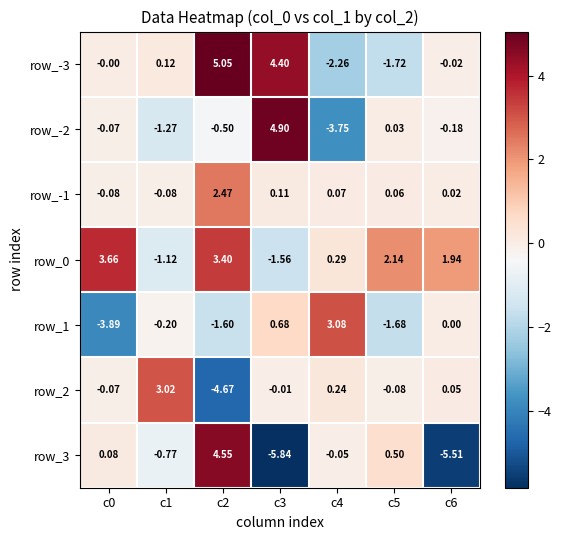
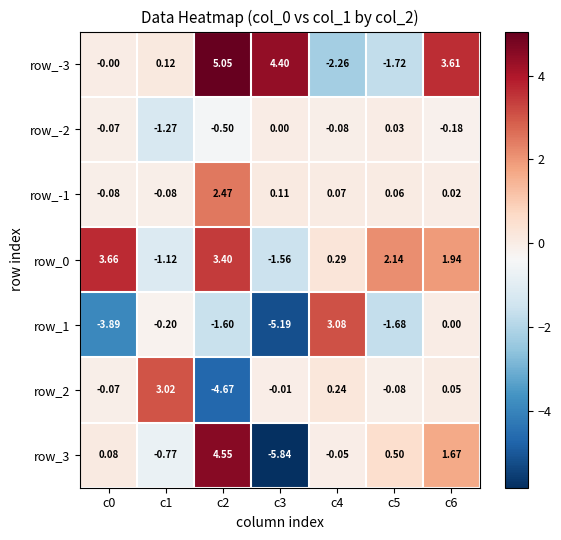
  {
    "row_-3": {
      "c0": -0.00,
      "c1": 0.12,
      "c2": 5.05,
      "c3": 4.40,
      "c4": -2.26,
      "c5": -1.72,
-     "c6": -0.02
+     "c6": 3.61
    },
    "row_-2": {
      "c0": -0.07,
      "c1": -1.27,
      "c2": -0.50,
-     "c3": 4.90,
-     "c4": -3.75,
+     "c3": 0.00,
+     "c4": -0.08,
      "c5": 0.03,
      "c6": -0.18
    },
    "row_-1": {
      "c0": -0.08,
      "c1": -0.08,
      "c2": 2.47,
      "c3": 0.11,
      "c4": 0.07,
      "c5": 0.06,
      "c6": 0.02
    },
    "row_0": {
      "c0": 3.66,
      "c1": -1.12,
      "c2": 3.40,
      "c3": -1.56,
      "c4": 0.29,
      "c5": 2.14,
      "c6": 1.94
    },
    "row_1": {
      "c0": -3.89,
      "c1": -0.20,
      "c2": -1.60,
-     "c3": 0.68,
+     "c3": -5.19,
      "c4": 3.08,
      "c5": -1.68,
      "c6": 0.00
    },
    "row_2": {
      "c0": -0.07,
      "c1": 3.02,
      "c2": -4.67,
      "c3": -0.01,
      "c4": 0.24,
      "c5": -0.08,
      "c6": 0.05
    },
    "row_3": {
      "c0": 0.08,
      "c1": -0.77,
      "c2": 4.55,
      "c3": -5.84,
      "c4": -0.05,
      "c5": 0.50,
-     "c6": -5.51
+     "c6": 1.67
    }
  }
